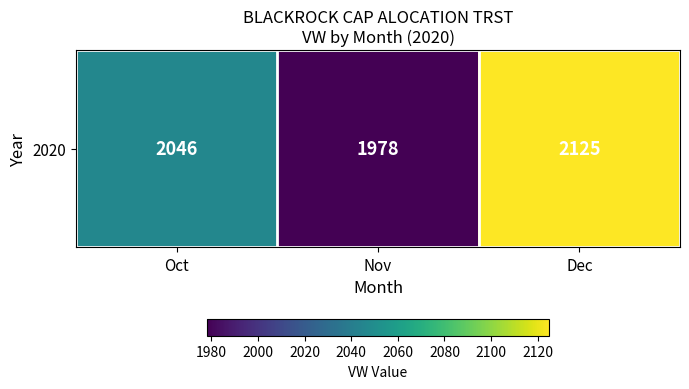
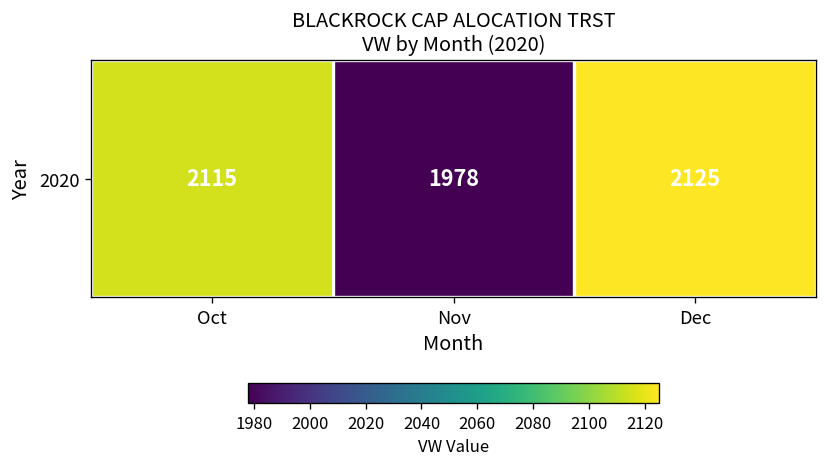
  {
    "2020": {
-     "Oct": 2046,
+     "Oct": 2115,
      "Nov": 1978,
      "Dec": 2125
    }
  }
